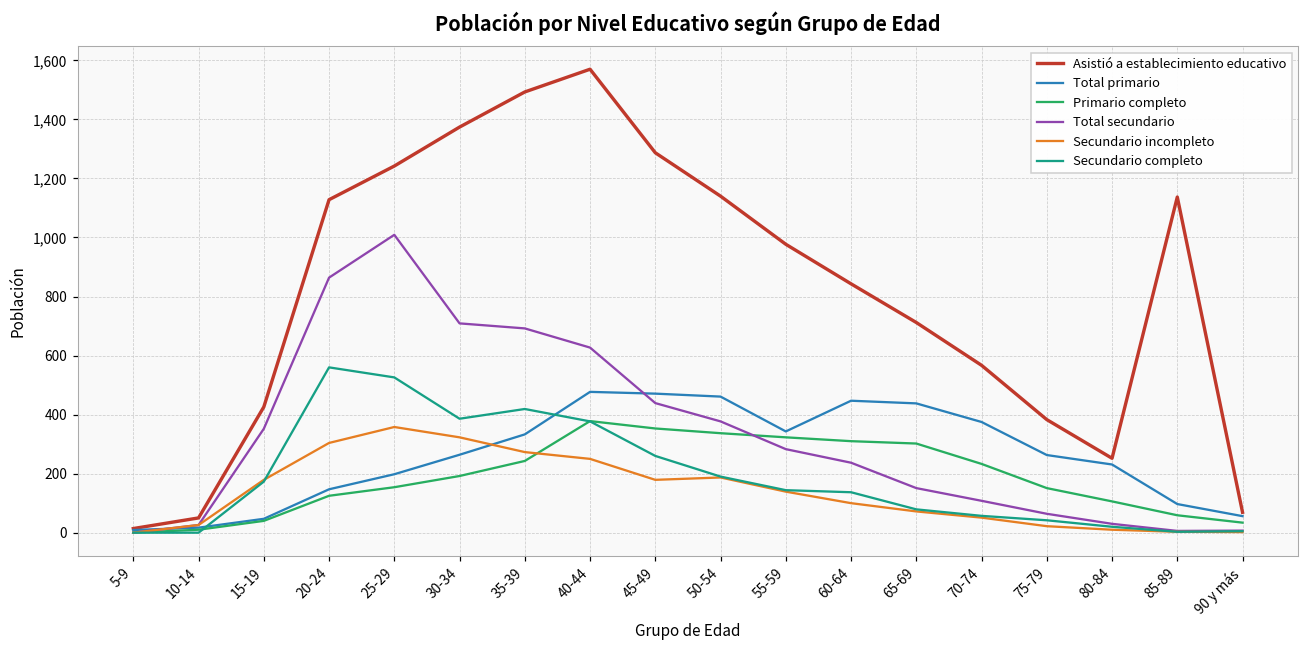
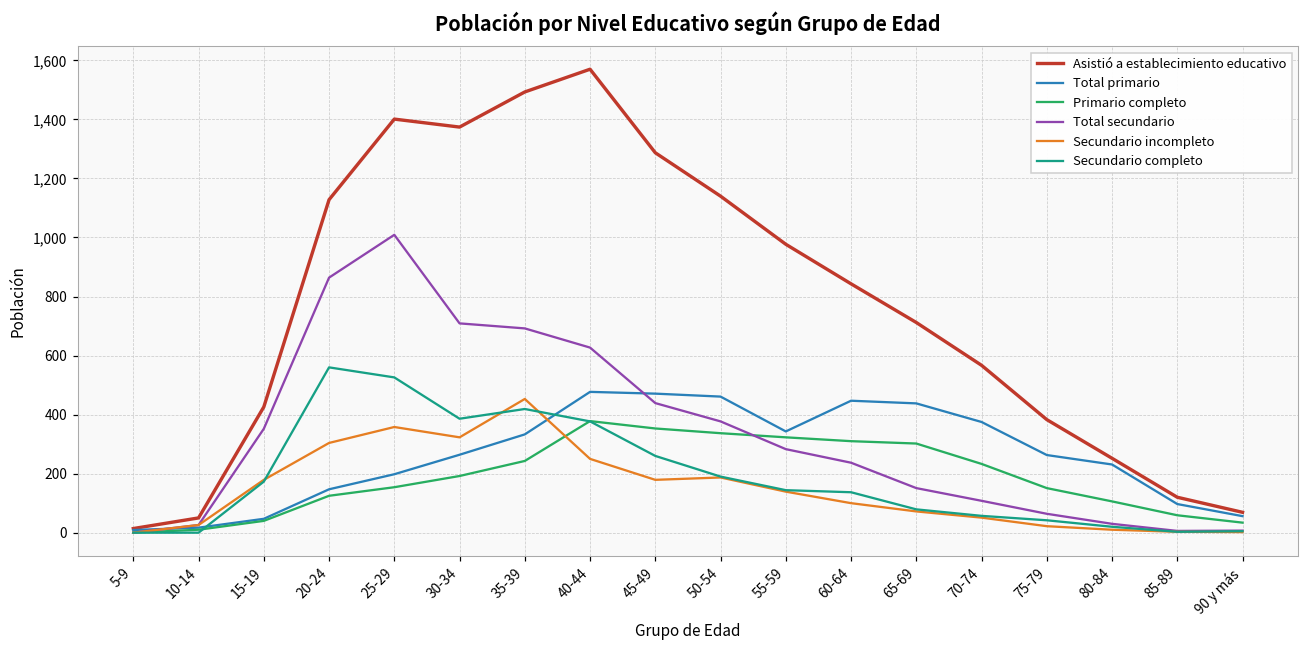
  {
    "Asistió a establecimiento educativo": {
      "10-14": "50",
      "15-19": "430",
      "20-24": "1,130",
-     "25-29": "1,240",
+     "25-29": "1,400",
      "30-34": "1,370",
      "35-39": "1,490",
      "40-44": "1,570",
      "45-49": "1,290",
      "50-54": "1,140",
      "55-59": "980",
      "60-64": "840",
      "65-69": "710",
      "70-74": "570",
      "75-79": "380",
      "80-84": "250",
-     "85-89": "1,140",
+     "85-89": "120",
      "90 y más": "70"
    },
    "Total primario": {
      "20-24": "150",
      "25-29": "200",
      "30-34": "260",
      "35-39": "330",
      "40-44": "480",
      "45-49": "470",
      "50-54": "460",
      "55-59": "340",
      "60-64": "450",
      "65-69": "440",
      "70-74": "380",
      "75-79": "260",
      "80-84": "230",
      "85-89": "100",
      "90 y más": "60"
    },
    "Total secundario": {
      "15-19": "350",
      "20-24": "860",
      "25-29": "1,010",
      "30-34": "710",
      "35-39": "690",
      "40-44": "630",
      "45-49": "440",
      "50-54": "380",
      "55-59": "280",
      "60-64": "240",
      "65-69": "150",
      "70-74": "110",
      "75-79": "60",
      "80-84": "30"
    },
    "Secundario incompleto": {
      "20-24": "300",
      "25-29": "360",
      "30-34": "320",
-     "35-39": "270",
+     "35-39": "450",
      "40-44": "250",
      "45-49": "180",
      "60-64": "100",
      "75-79": "20",
      "80-84": "10"
    }
  }
